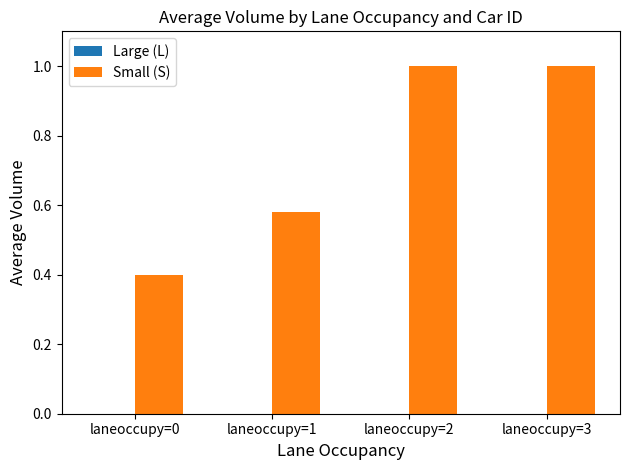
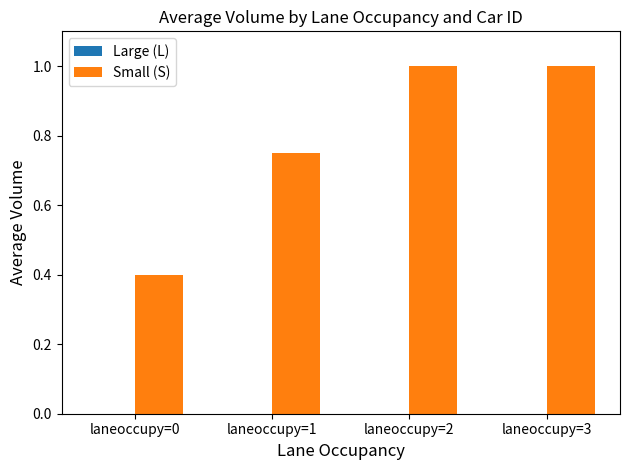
  {
    "Large (L)": {
      "laneoccupy=0": 0.00,
      "laneoccupy=1": 0.00,
      "laneoccupy=2": 0.00,
      "laneoccupy=3": 0.00
    },
    "Small (S)": {
      "laneoccupy=0": 0.40,
-     "laneoccupy=1": 0.58,
+     "laneoccupy=1": 0.75,
      "laneoccupy=2": 1.00,
      "laneoccupy=3": 1.00
    }
  }
